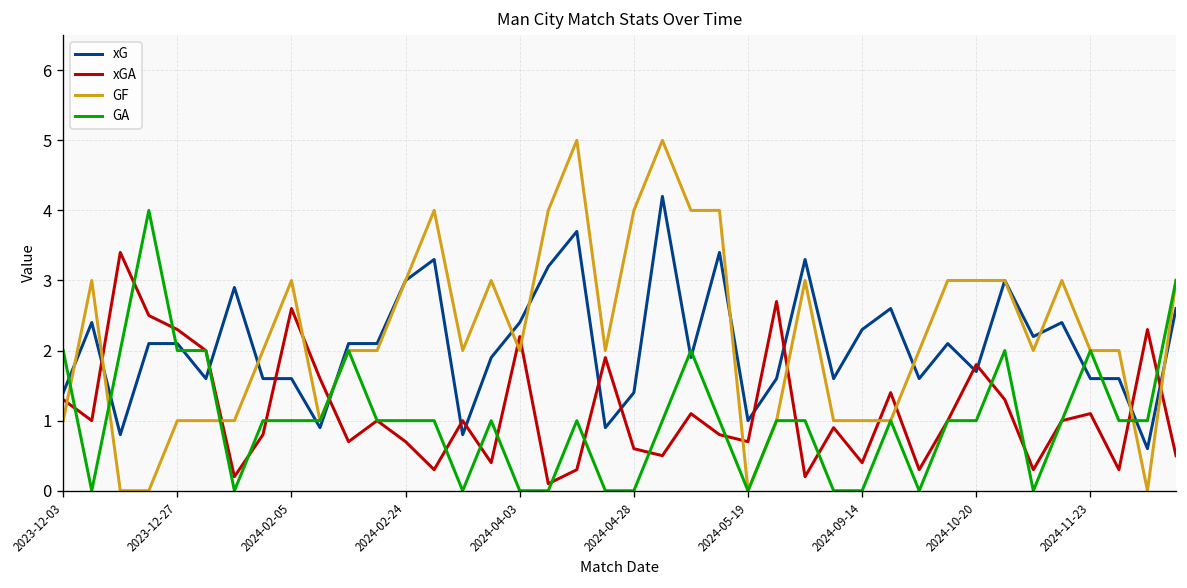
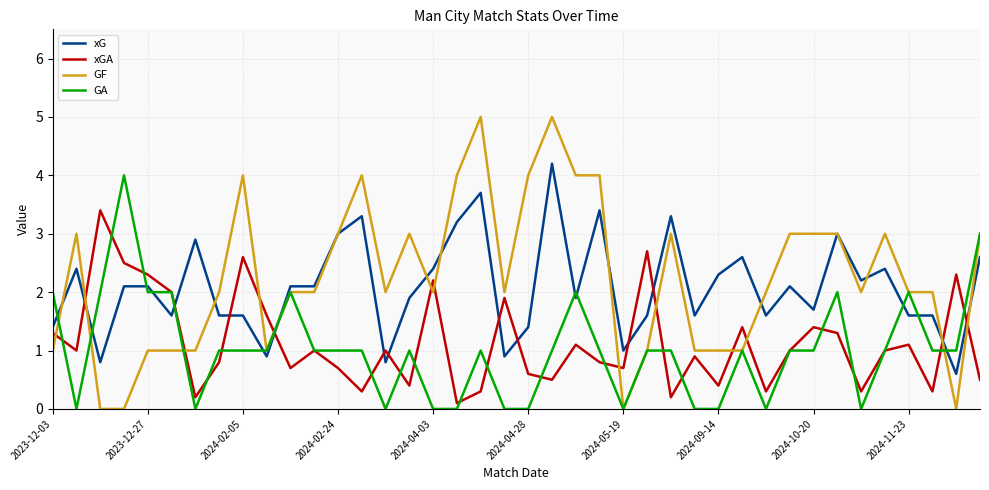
  {
    "xG": {
      "2023-12-03": 1.4,
      "2023-12-27": 2.1,
      "2024-02-05": 1.6,
      "2024-04-03": 2.4,
      "2024-04-28": 1.4,
      "2024-05-19": 1.0,
      "2024-09-14": 2.3,
      "2024-10-20": 1.7,
      "2024-11-23": 1.6
    },
    "xGA": {
      "2023-12-03": 1.3,
      "2023-12-27": 2.3,
      "2024-02-05": 2.6,
      "2024-02-24": 0.7,
      "2024-04-03": 2.2,
      "2024-04-28": 0.6,
      "2024-05-19": 0.7,
      "2024-09-14": 0.4,
-     "2024-10-20": 1.8,
+     "2024-10-20": 1.4,
      "2024-11-23": 1.1
    },
    "GF": {
      "2023-12-03": 1,
      "2023-12-27": 1,
-     "2024-02-05": 3,
+     "2024-02-05": 4,
      "2024-04-03": 2,
      "2024-04-28": 4,
      "2024-09-14": 1,
      "2024-10-20": 3
    },
    "GA": {
      "2023-12-03": 2.0,
      "2023-12-27": 2.0,
      "2024-02-05": 1.0,
      "2024-02-24": 1.0,
      "2024-04-03": 0.0,
      "2024-04-28": 0.0,
      "2024-09-14": 0.0,
      "2024-10-20": 1.0
    }
  }
